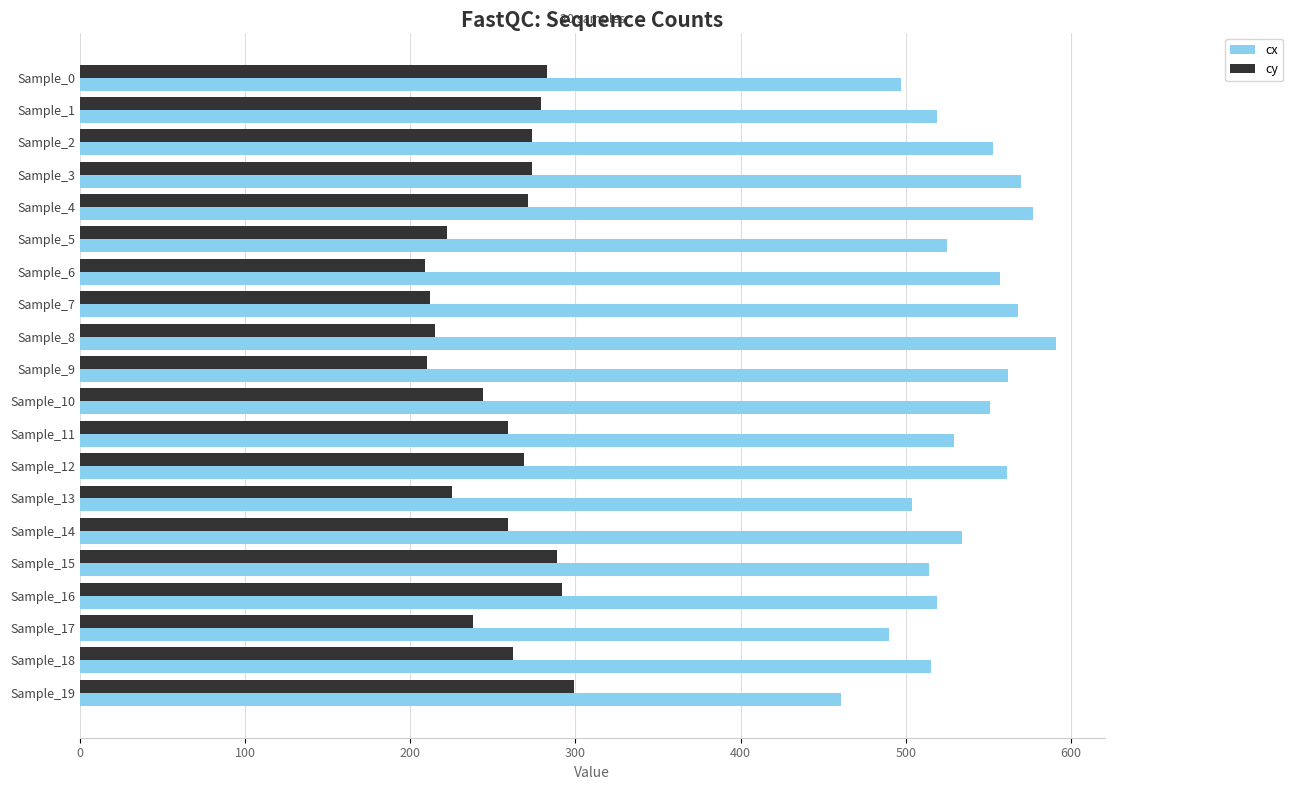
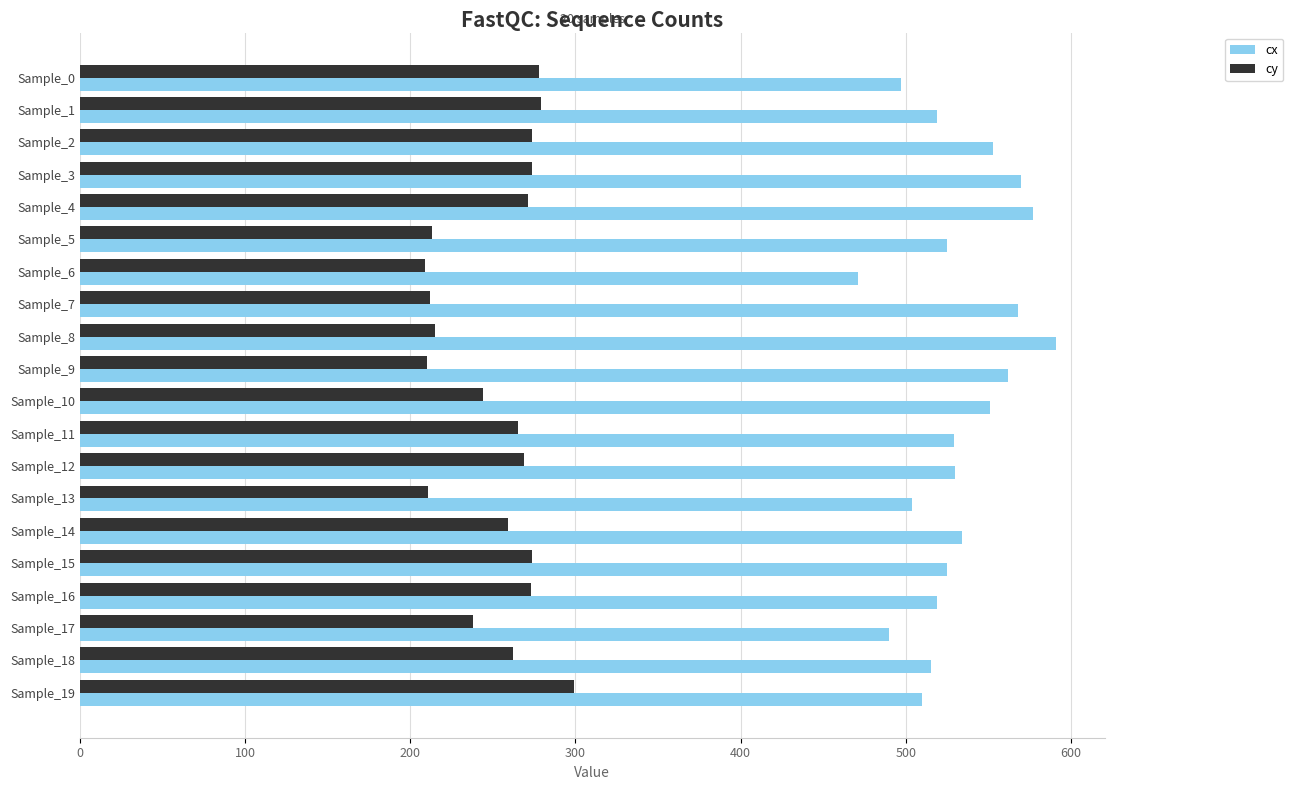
  {
    "cx": {
      "Sample_0": 497,
      "Sample_1": 519,
      "Sample_2": 553,
      "Sample_3": 570,
      "Sample_4": 577,
      "Sample_5": 525,
-     "Sample_6": 557,
+     "Sample_6": 471,
      "Sample_7": 568,
      "Sample_8": 591,
      "Sample_9": 562,
      "Sample_10": 551,
      "Sample_11": 529,
-     "Sample_12": 561,
+     "Sample_12": 530,
      "Sample_13": 504,
      "Sample_14": 534,
-     "Sample_15": 514,
+     "Sample_15": 525,
      "Sample_16": 519,
      "Sample_17": 490,
      "Sample_18": 515,
-     "Sample_19": 461
+     "Sample_19": 510
    },
    "cy": {
-     "Sample_0": 283,
+     "Sample_0": 278,
      "Sample_1": 279,
      "Sample_2": 274,
      "Sample_3": 274,
      "Sample_4": 271,
-     "Sample_5": 222,
+     "Sample_5": 213,
      "Sample_6": 209,
      "Sample_7": 212,
      "Sample_8": 215,
      "Sample_9": 210,
      "Sample_10": 244,
-     "Sample_11": 259,
+     "Sample_11": 265,
      "Sample_12": 269,
-     "Sample_13": 225,
+     "Sample_13": 211,
      "Sample_14": 259,
-     "Sample_15": 289,
-     "Sample_16": 292,
+     "Sample_15": 274,
+     "Sample_16": 273,
      "Sample_17": 238,
      "Sample_18": 262,
      "Sample_19": 299
    }
  }
